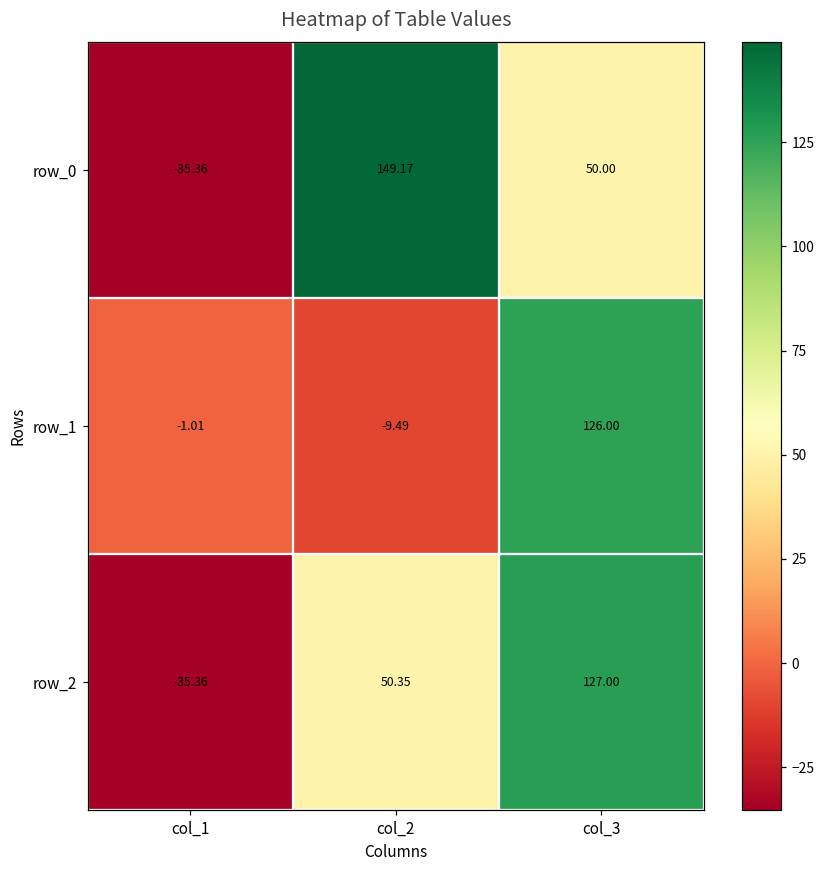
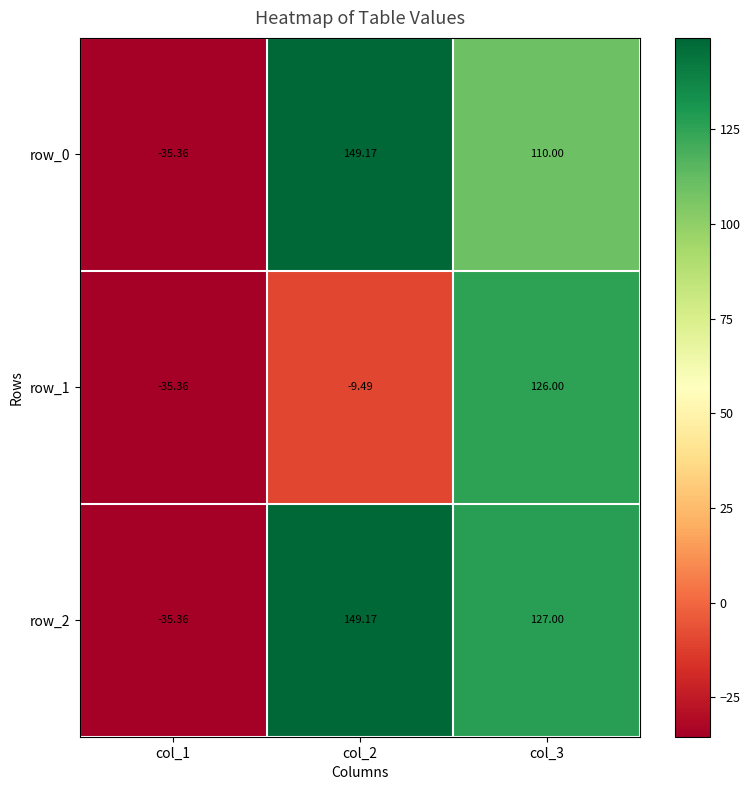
  {
    "row_0": {
      "col_1": -35.36,
      "col_2": 149.17,
-     "col_3": 50.00
+     "col_3": 110.00
    },
    "row_1": {
-     "col_1": -1.01,
+     "col_1": -35.36,
      "col_2": -9.49,
      "col_3": 126.00
    },
    "row_2": {
      "col_1": -35.36,
-     "col_2": 50.35,
+     "col_2": 149.17,
      "col_3": 127.00
    }
  }
